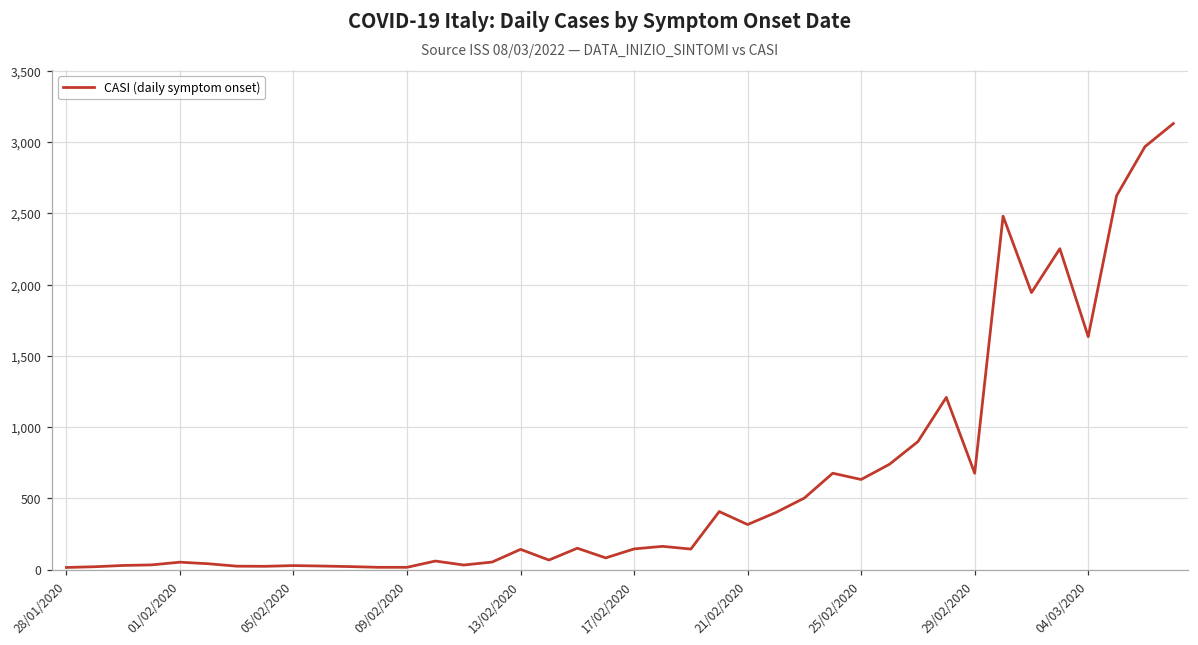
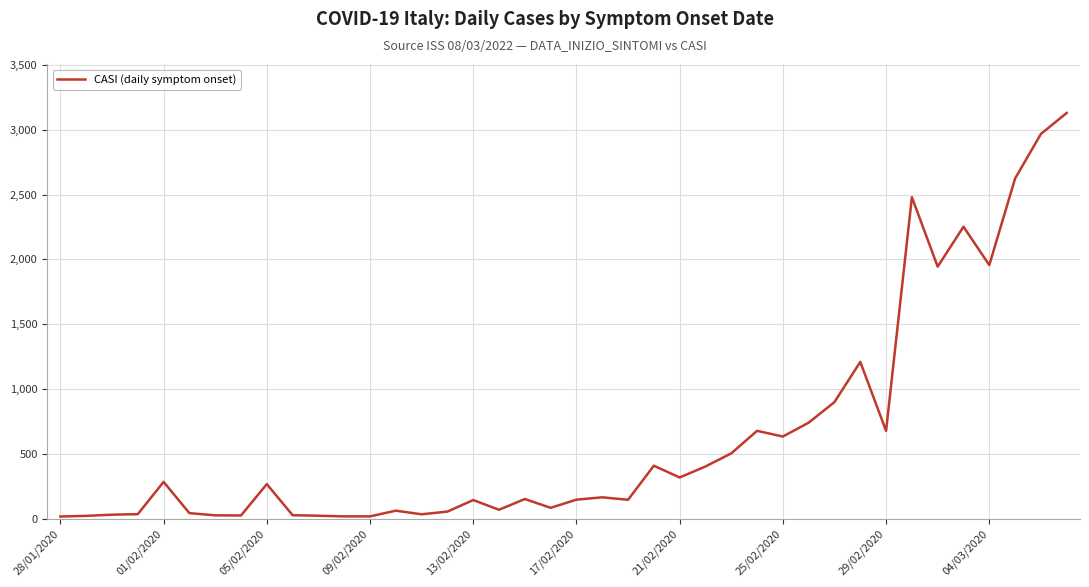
  {
    "28/01/2020": "20",
-   "01/02/2020": "50",
-   "05/02/2020": "30",
+   "01/02/2020": "280",
+   "05/02/2020": "270",
    "09/02/2020": "20",
    "13/02/2020": "140",
    "17/02/2020": "150",
    "21/02/2020": "320",
    "25/02/2020": "630",
    "29/02/2020": "680",
-   "04/03/2020": "1,640"
+   "04/03/2020": "1,960"
  }
